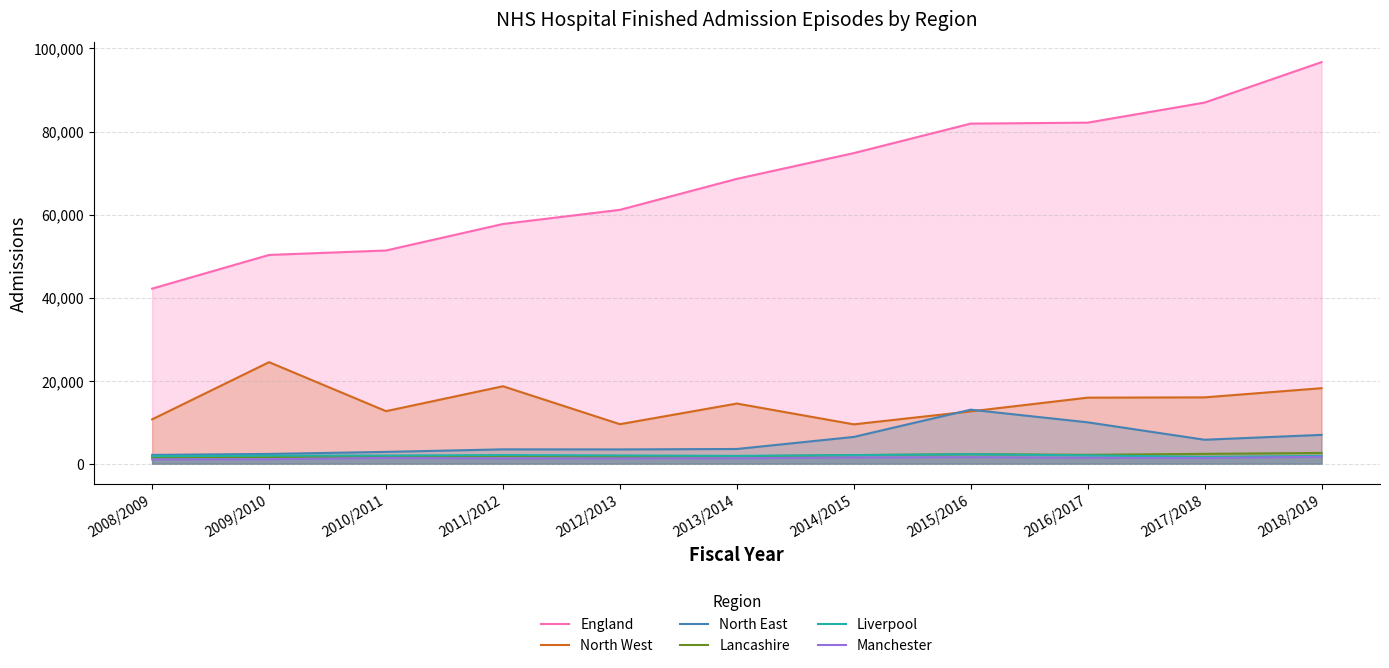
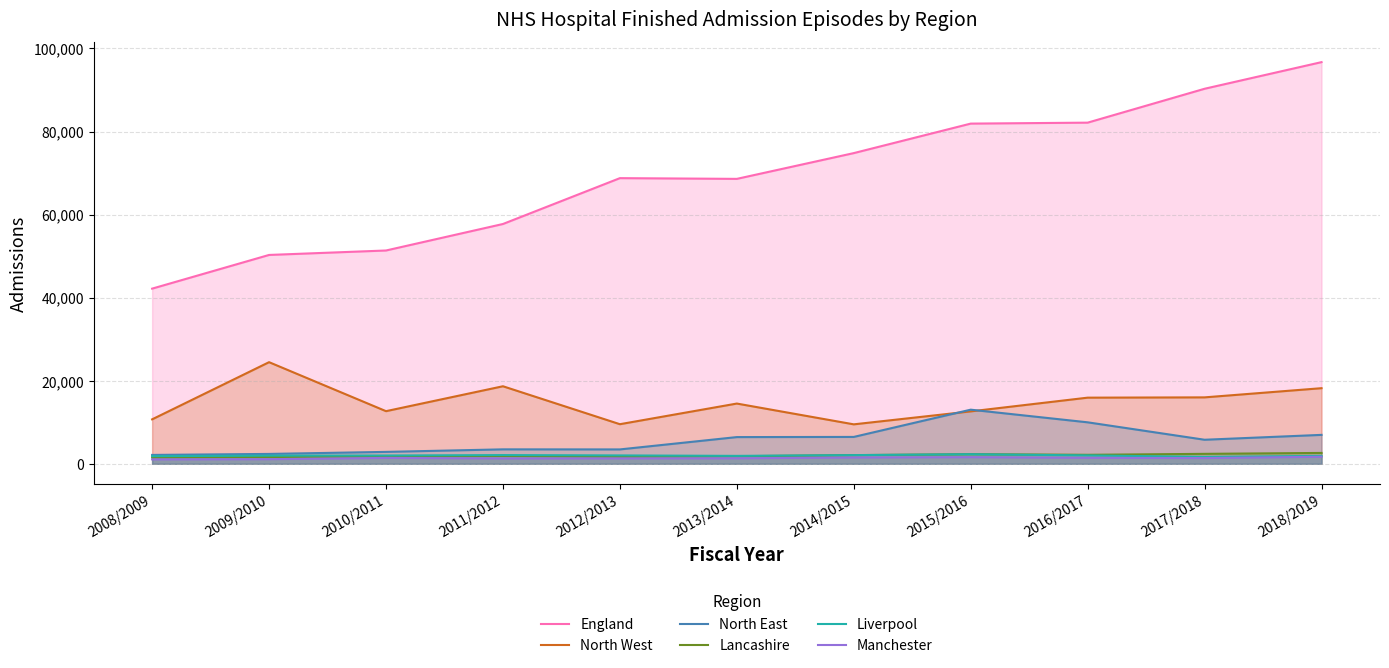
  {
    "England": {
      "2008/2009": "42,000",
      "2009/2010": "50,000",
      "2010/2011": "51,000",
      "2011/2012": "58,000",
-     "2012/2013": "61,000",
+     "2012/2013": "69,000",
      "2013/2014": "69,000",
      "2014/2015": "75,000",
      "2015/2016": "82,000",
      "2016/2017": "82,000",
-     "2017/2018": "87,000",
+     "2017/2018": "90,000",
      "2018/2019": "97,000"
    },
    "North West": {
      "2008/2009": "11,000",
      "2009/2010": "24,000",
      "2010/2011": "13,000",
      "2011/2012": "19,000",
      "2012/2013": "10,000",
      "2013/2014": "15,000",
      "2014/2015": "9,000",
      "2016/2017": "16,000",
      "2017/2018": "16,000",
      "2018/2019": "18,000"
    },
    "North East": {
      "2010/2011": "3,000",
      "2011/2012": "3,000",
      "2012/2013": "3,000",
-     "2013/2014": "4,000",
+     "2013/2014": "6,000",
      "2014/2015": "6,000",
      "2016/2017": "10,000",
      "2017/2018": "6,000",
      "2018/2019": "7,000"
    },
    "Lancashire": {
      "2017/2018": "2,000",
      "2018/2019": "3,000"
    },
    "Manchester": {
      "2015/2016": "2,000"
    }
  }
